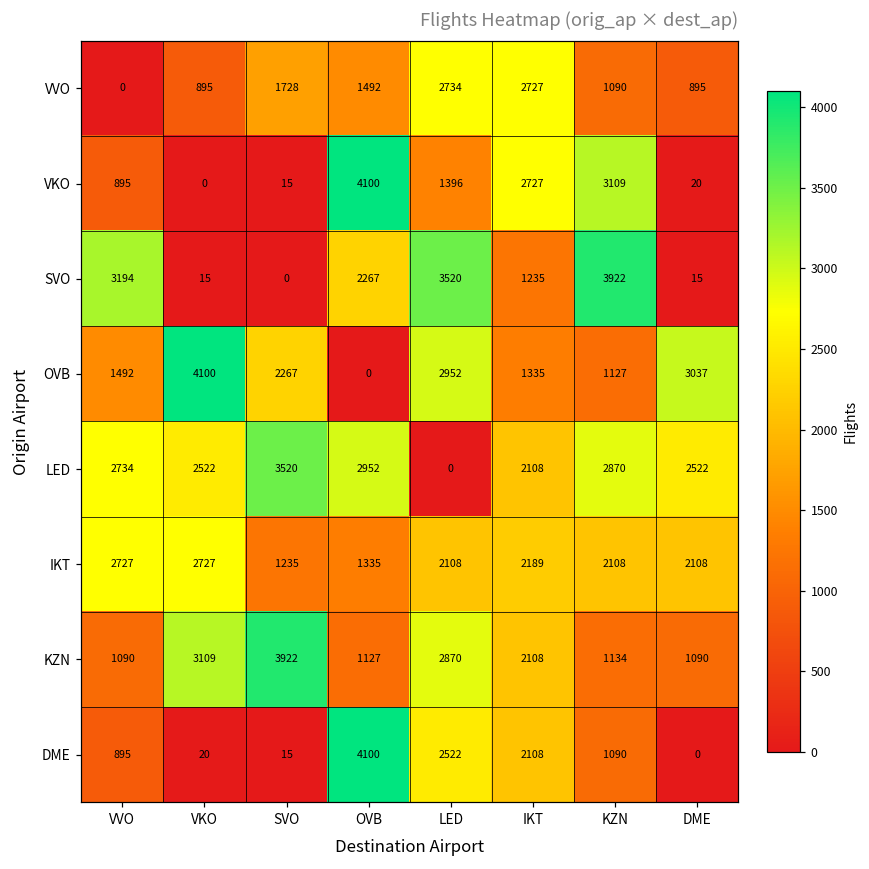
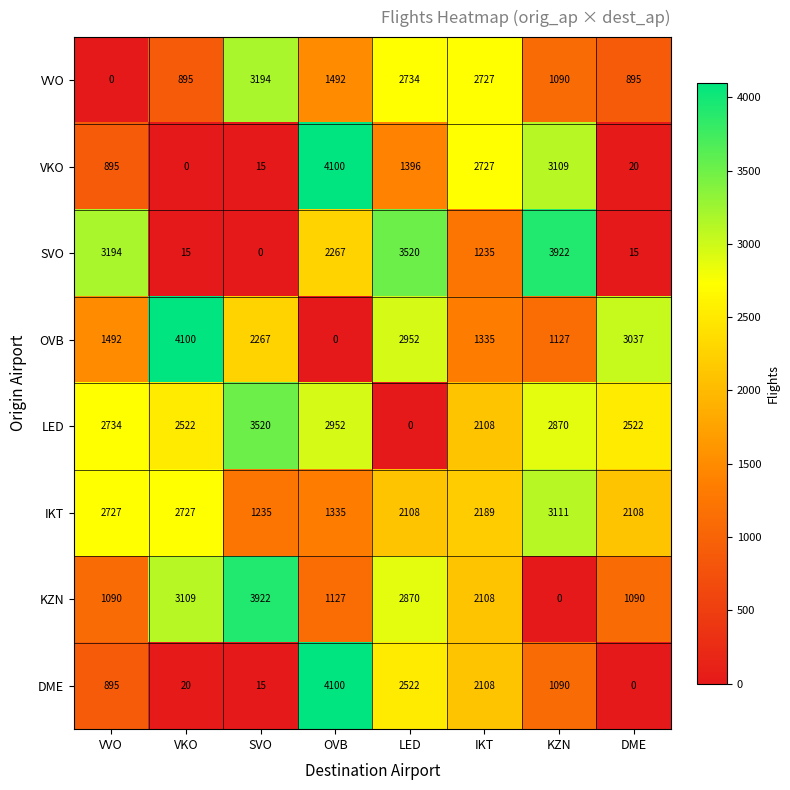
  {
    "VVO": {
      "VVO": 0,
      "VKO": 895,
-     "SVO": 1728,
+     "SVO": 3194,
      "OVB": 1492,
      "LED": 2734,
      "IKT": 2727,
      "KZN": 1090,
      "DME": 895
    },
    "VKO": {
      "VVO": 895,
      "VKO": 0,
      "SVO": 15,
      "OVB": 4100,
      "LED": 1396,
      "IKT": 2727,
      "KZN": 3109,
      "DME": 20
    },
    "SVO": {
      "VVO": 3194,
      "VKO": 15,
      "SVO": 0,
      "OVB": 2267,
      "LED": 3520,
      "IKT": 1235,
      "KZN": 3922,
      "DME": 15
    },
    "OVB": {
      "VVO": 1492,
      "VKO": 4100,
      "SVO": 2267,
      "OVB": 0,
      "LED": 2952,
      "IKT": 1335,
      "KZN": 1127,
      "DME": 3037
    },
    "LED": {
      "VVO": 2734,
      "VKO": 2522,
      "SVO": 3520,
      "OVB": 2952,
      "LED": 0,
      "IKT": 2108,
      "KZN": 2870,
      "DME": 2522
    },
    "IKT": {
      "VVO": 2727,
      "VKO": 2727,
      "SVO": 1235,
      "OVB": 1335,
      "LED": 2108,
      "IKT": 2189,
-     "KZN": 2108,
+     "KZN": 3111,
      "DME": 2108
    },
    "KZN": {
      "VVO": 1090,
      "VKO": 3109,
      "SVO": 3922,
      "OVB": 1127,
      "LED": 2870,
      "IKT": 2108,
-     "KZN": 1134,
+     "KZN": 0,
      "DME": 1090
    },
    "DME": {
      "VVO": 895,
      "VKO": 20,
      "SVO": 15,
      "OVB": 4100,
      "LED": 2522,
      "IKT": 2108,
      "KZN": 1090,
      "DME": 0
    }
  }
